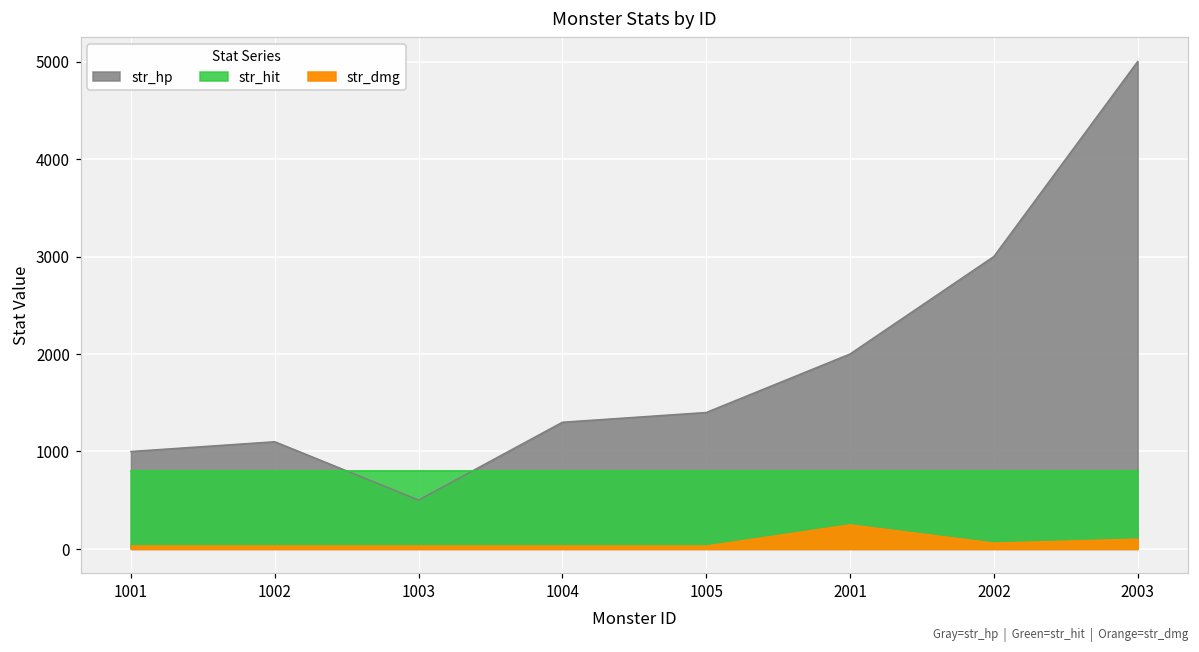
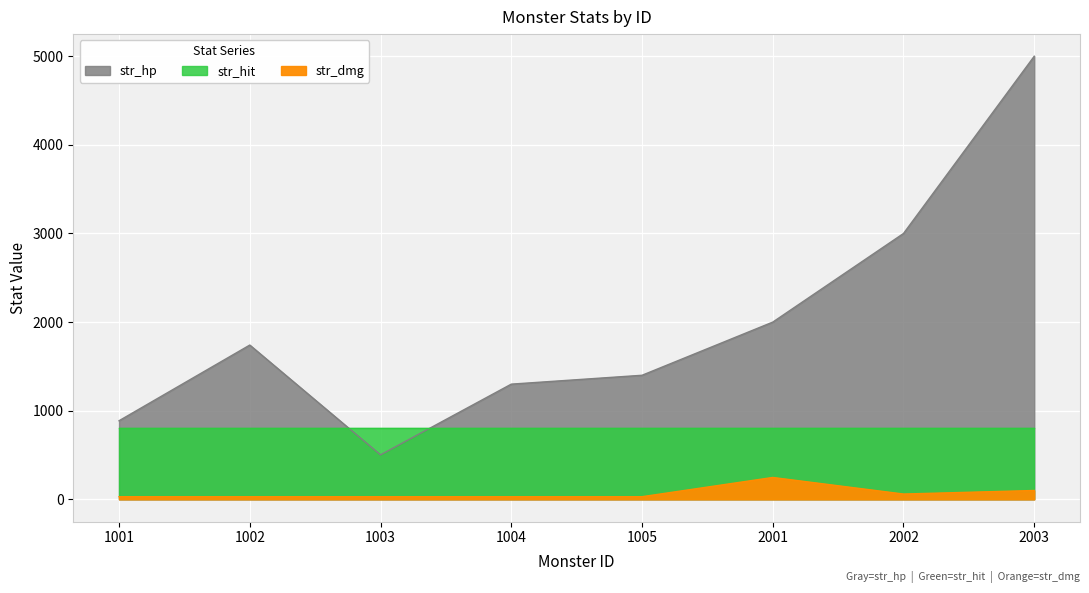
  {
    "str_hp": {
-     "1001": 1000,
-     "1002": 1100,
+     "1001": 900,
+     "1002": 1700,
      "1003": 500,
      "1004": 1300,
      "1005": 1400,
      "2001": 2000,
      "2002": 3000,
      "2003": 5000
    },
    "str_hit": {
      "1001": 800,
      "1002": 800,
      "1003": 800,
      "1004": 800,
      "1005": 800,
      "2001": 800,
      "2002": 800,
      "2003": 800
    },
    "str_dmg": {
      "1001": 0,
      "1002": 0,
      "1003": 0,
      "1004": 0,
      "1005": 0,
      "2001": 200,
      "2002": 100,
      "2003": 100
    }
  }
